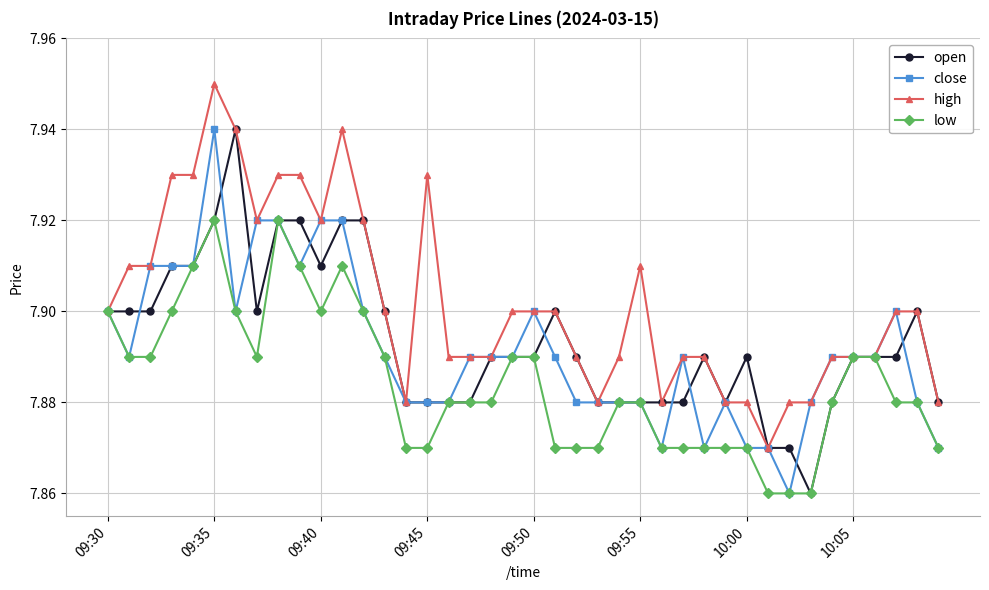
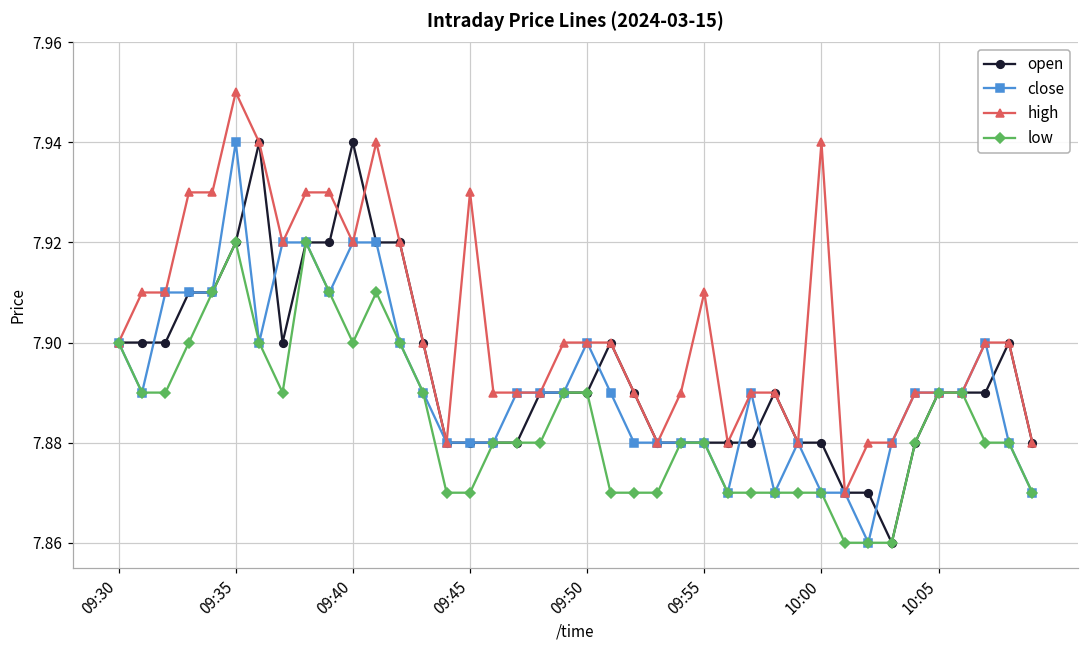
  {
    "open": {
-     "09:40": 7.91,
-     "10:00": 7.89
+     "09:40": 7.94,
+     "10:00": 7.88
    },
    "close": {
      "09:35": 7.94
    },
    "high": {
      "09:35": 7.95,
      "09:45": 7.93,
      "09:55": 7.91,
-     "10:00": 7.88
+     "10:00": 7.94
    },
    "low": {
      "09:40": 7.90,
      "09:45": 7.87
    }
  }
